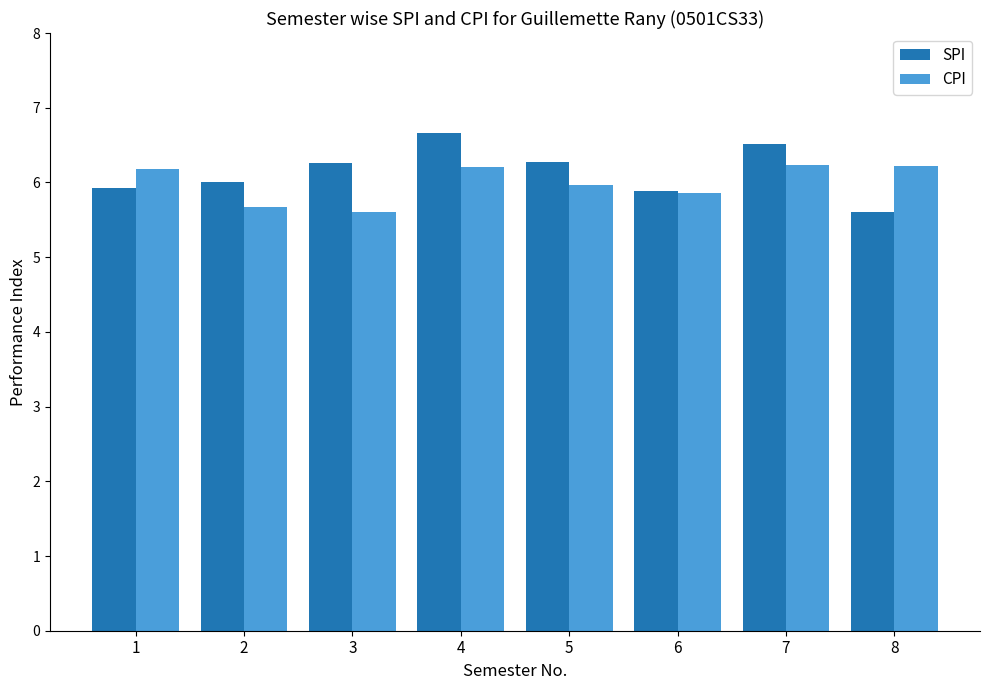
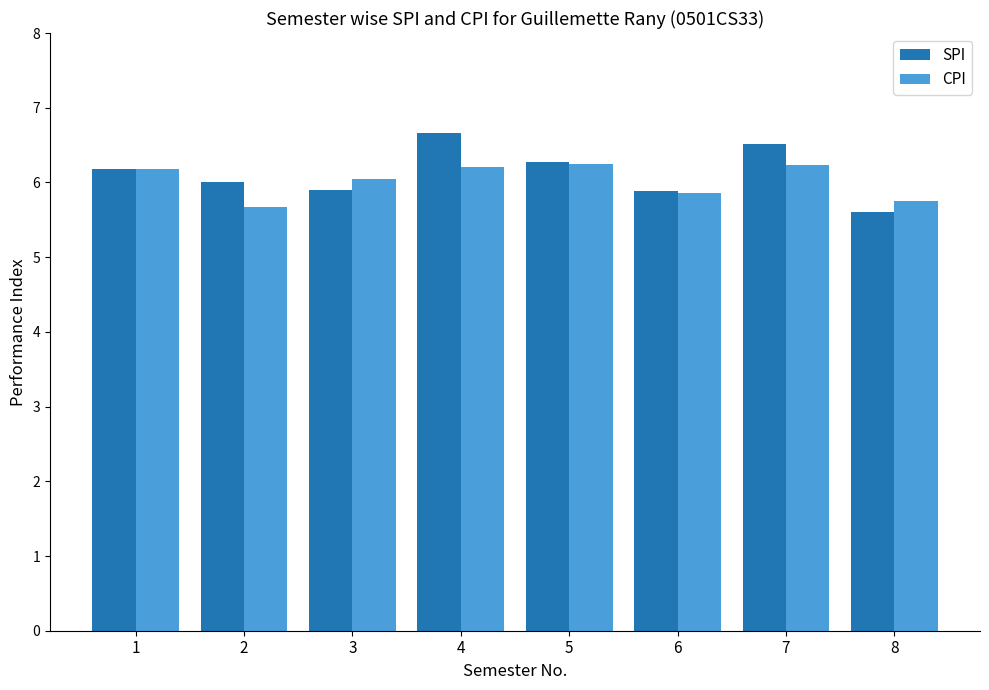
  {
    "SPI": {
-     "1": 5.9,
+     "1": 6.2,
      "2": 6.0,
-     "3": 6.3,
+     "3": 5.9,
      "4": 6.7,
      "5": 6.3,
      "6": 5.9,
      "7": 6.5,
      "8": 5.6
    },
    "CPI": {
      "1": 6.2,
      "2": 5.7,
-     "3": 5.6,
+     "3": 6.1,
      "4": 6.2,
-     "5": 6.0,
+     "5": 6.3,
      "6": 5.9,
      "7": 6.2,
-     "8": 6.2
+     "8": 5.8
    }
  }
